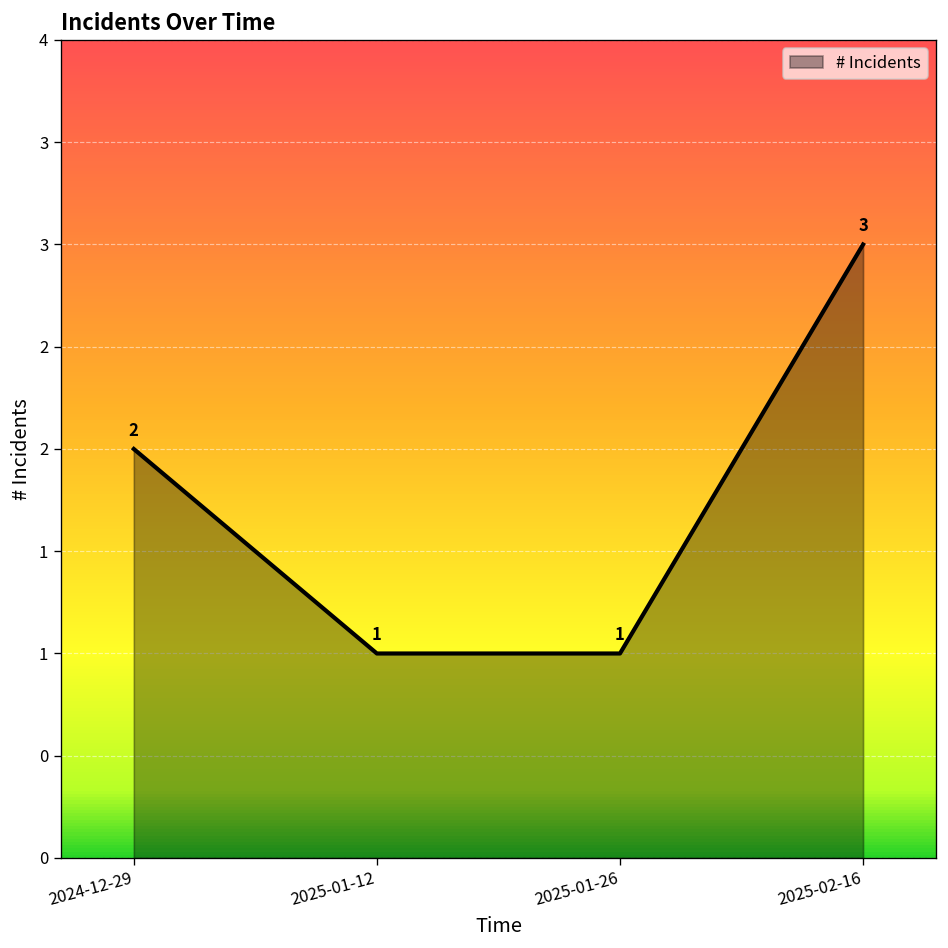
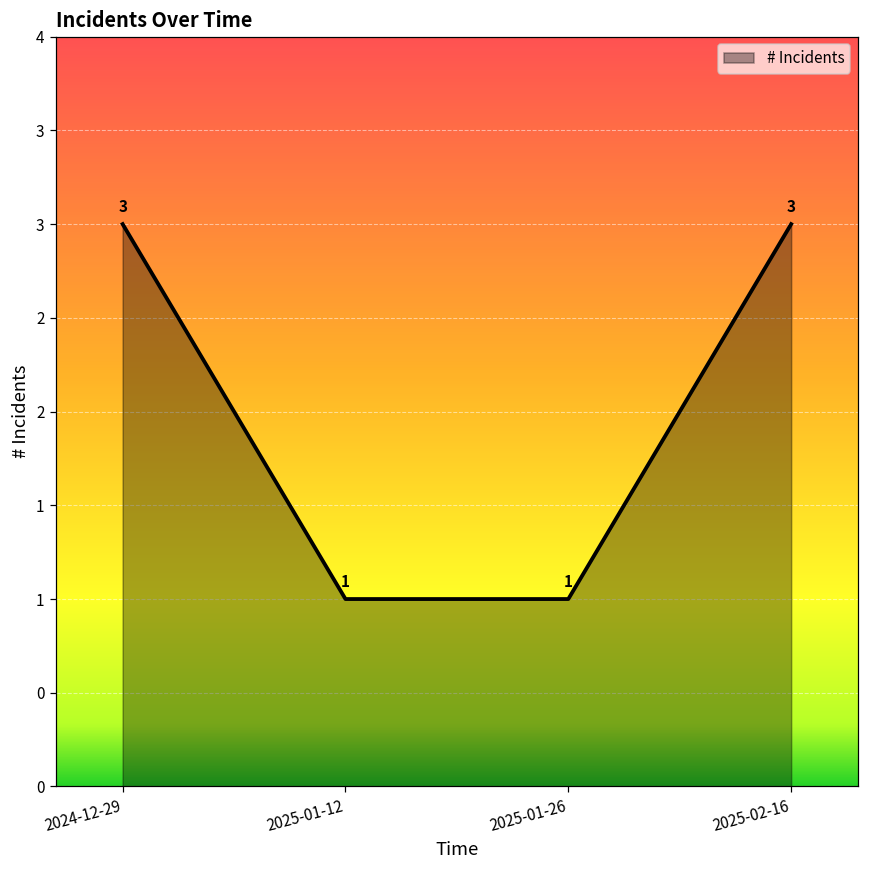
  {
-   "2024-12-29": 2,
+   "2024-12-29": 3,
    "2025-01-12": 1,
    "2025-01-26": 1,
    "2025-02-16": 3
  }
